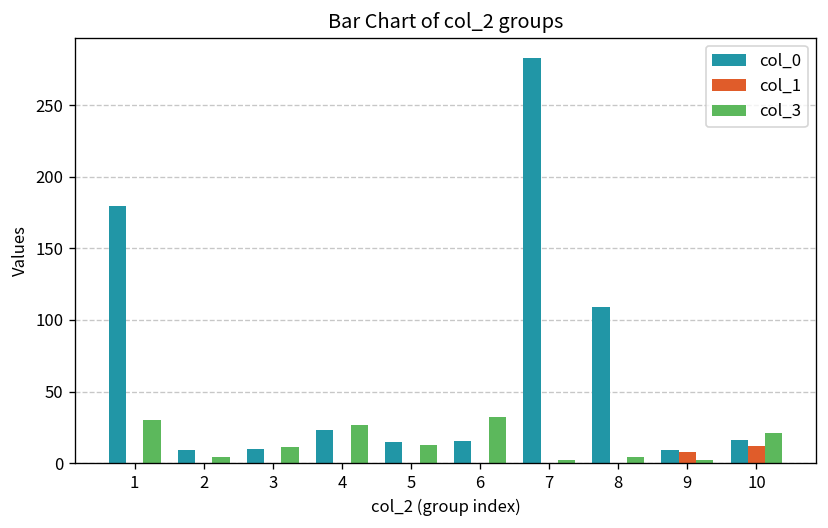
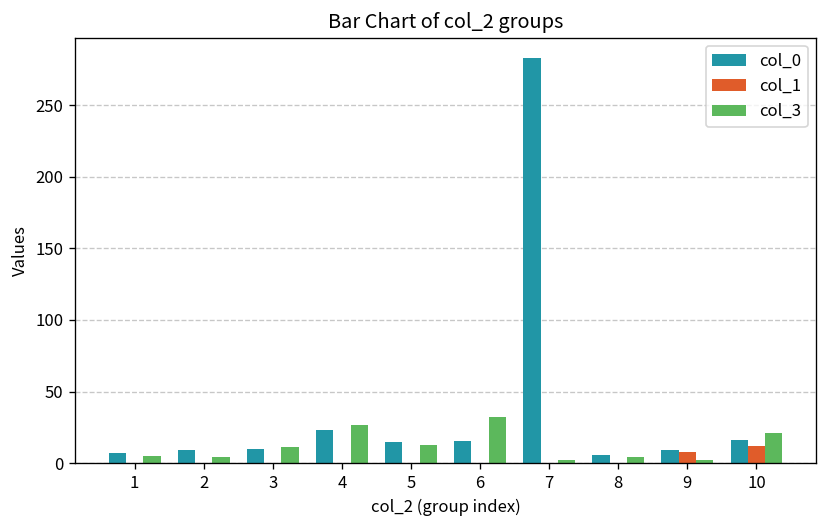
  {
    "col_0": {
-     "1": 179,
+     "1": 7,
      "2": 9,
      "3": 10,
      "4": 24,
      "5": 15,
      "6": 16,
      "7": 283,
-     "8": 109,
+     "8": 6,
      "9": 9,
      "10": 16
    },
    "col_1": {
      "9": 8,
      "10": 12
    },
    "col_3": {
-     "1": 30,
+     "1": 5,
      "2": 4,
      "3": 11,
      "4": 27,
      "5": 13,
      "6": 32,
      "8": 4,
      "10": 21
    }
  }
